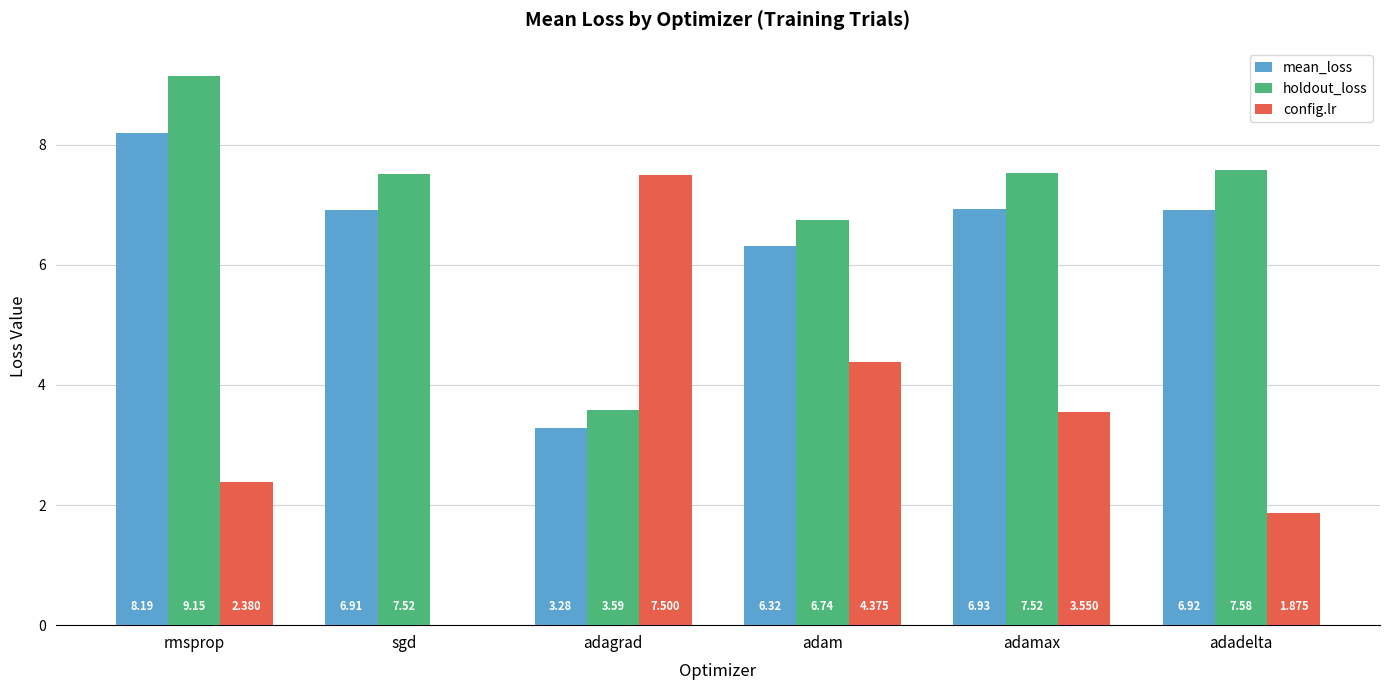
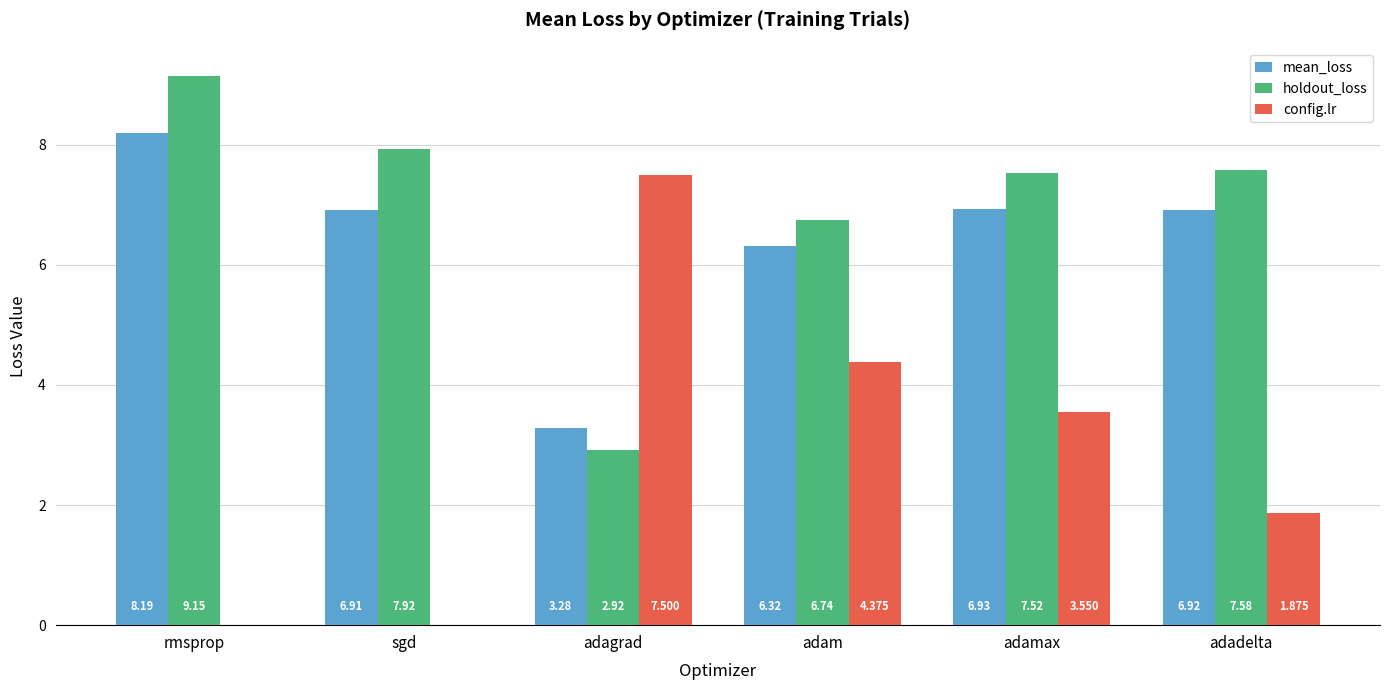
  {
    "mean_loss": {
      "rmsprop": 8.19,
      "sgd": 6.91,
      "adagrad": 3.28,
      "adam": 6.32,
      "adamax": 6.93,
      "adadelta": 6.92
    },
    "holdout_loss": {
      "rmsprop": 9.15,
-     "sgd": 7.52,
-     "adagrad": 3.59,
+     "sgd": 7.92,
+     "adagrad": 2.92,
      "adam": 6.74,
      "adamax": 7.52,
      "adadelta": 7.58
    },
    "config.lr": {
-     "rmsprop": 2.4
+     "rmsprop": 0.0
    }
  }
